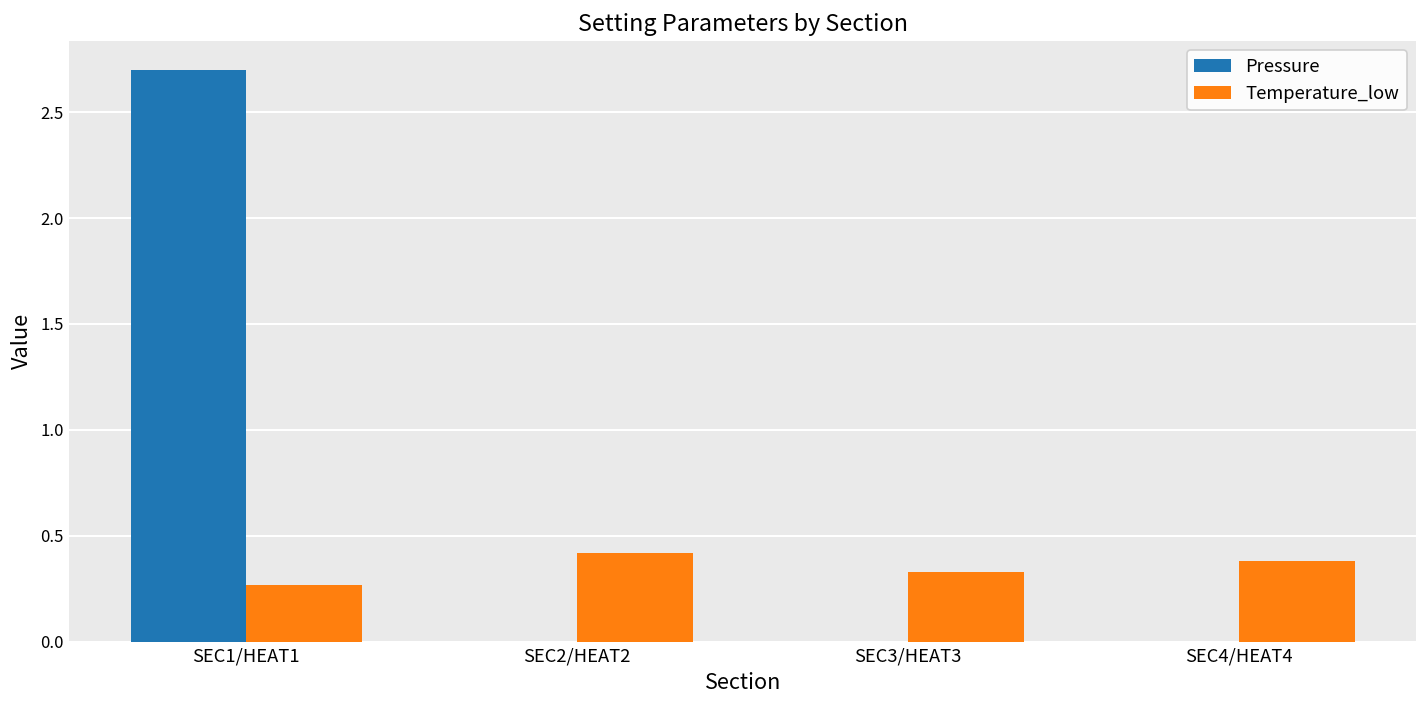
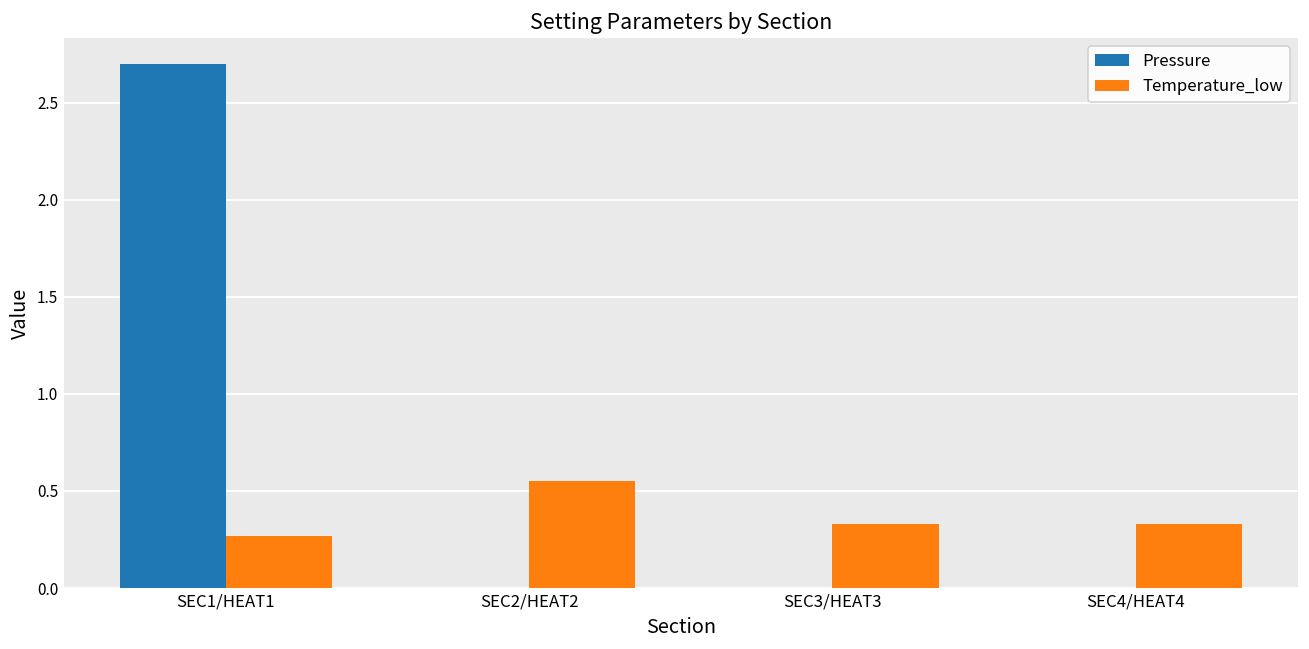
  {
    "Pressure": {
      "SEC1/HEAT1": 2.70,
      "SEC2/HEAT2": 0.00,
      "SEC3/HEAT3": 0.00,
      "SEC4/HEAT4": 0.00
    },
    "Temperature_low": {
      "SEC1/HEAT1": 0.27,
-     "SEC2/HEAT2": 0.42,
+     "SEC2/HEAT2": 0.55,
      "SEC3/HEAT3": 0.33,
-     "SEC4/HEAT4": 0.38
+     "SEC4/HEAT4": 0.33
    }
  }
